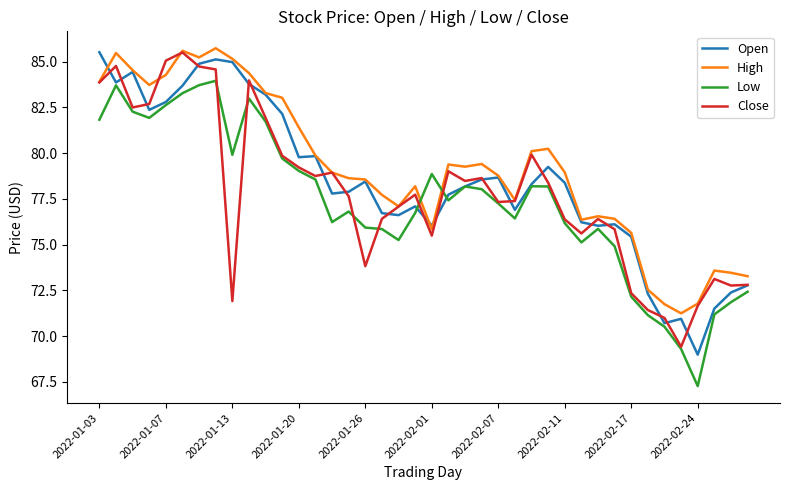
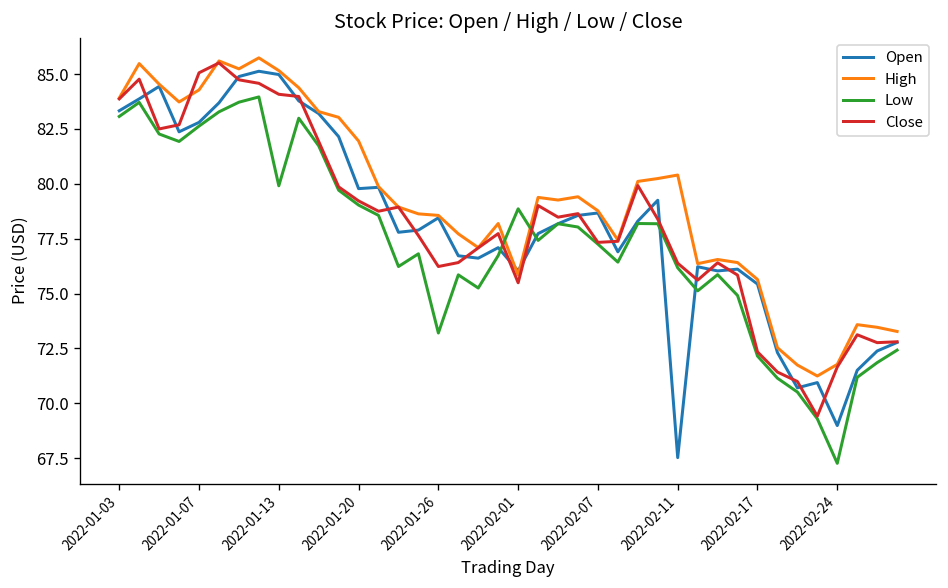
  {
    "Open": {
-     "2022-01-03": 85.5,
+     "2022-01-03": 83.3,
      "2022-01-07": 82.8,
      "2022-01-13": 85.0,
      "2022-01-20": 79.8,
      "2022-02-01": 76.0,
-     "2022-02-11": 78.4,
+     "2022-02-11": 67.5,
      "2022-02-17": 75.4,
      "2022-02-24": 69.0
    },
    "High": {
      "2022-01-07": 84.3,
      "2022-01-13": 85.2,
-     "2022-01-20": 81.4,
+     "2022-01-20": 82.0,
      "2022-02-01": 75.8,
-     "2022-02-11": 79.0,
+     "2022-02-11": 80.4,
      "2022-02-17": 75.6
    },
    "Low": {
-     "2022-01-03": 81.8,
+     "2022-01-03": 83.1,
      "2022-01-07": 82.6,
      "2022-01-13": 79.9,
      "2022-01-20": 79.0,
-     "2022-01-26": 75.9,
+     "2022-01-26": 73.2,
      "2022-02-01": 78.9,
      "2022-02-11": 76.2,
      "2022-02-17": 72.2,
      "2022-02-24": 67.3
    },
    "Close": {
      "2022-01-07": 85.1,
-     "2022-01-13": 71.9,
+     "2022-01-13": 84.1,
      "2022-01-20": 79.2,
-     "2022-01-26": 73.8,
+     "2022-01-26": 76.2,
      "2022-02-01": 75.5,
      "2022-02-11": 76.4,
      "2022-02-17": 72.3
    }
  }
